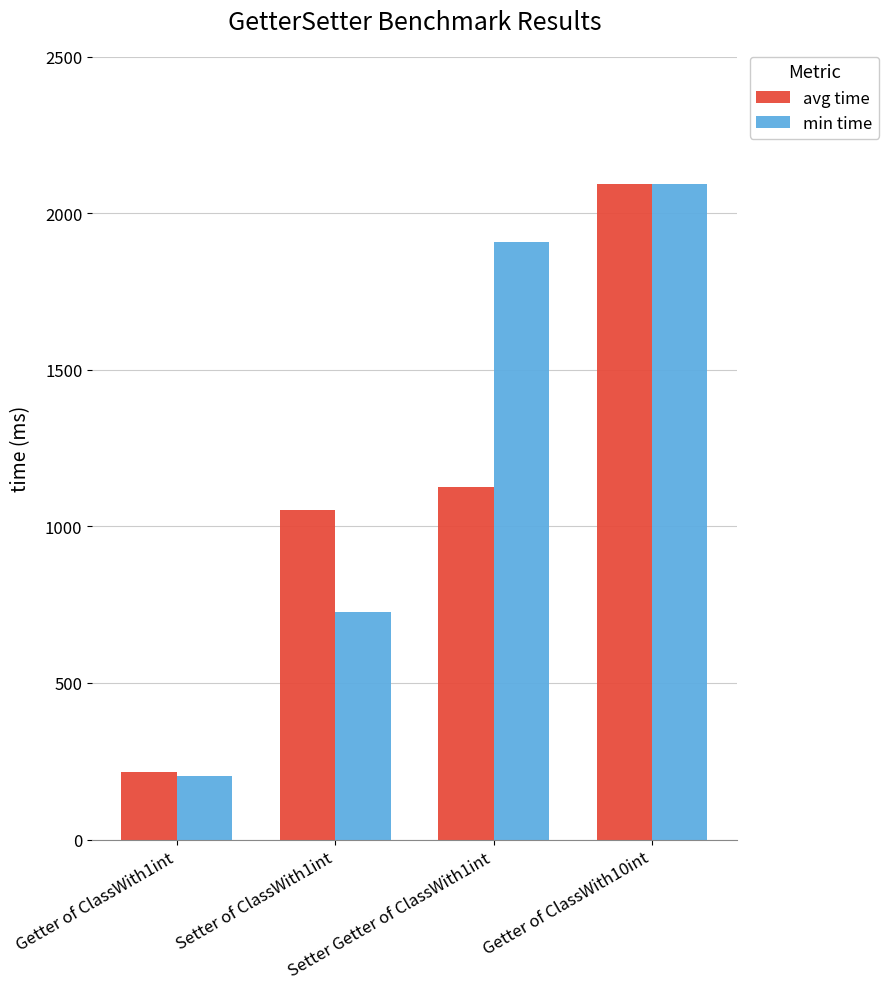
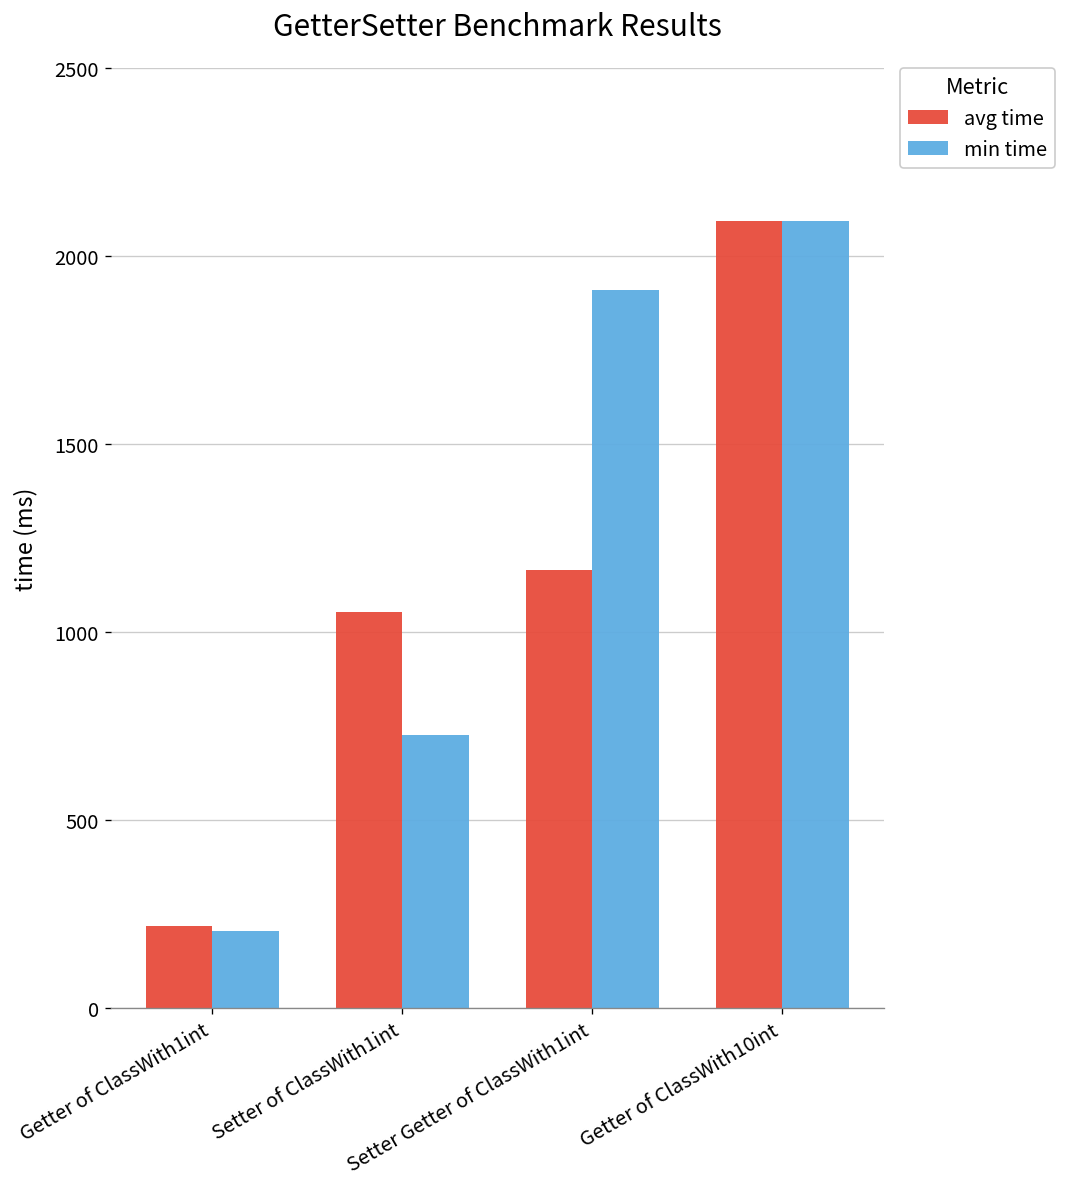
  {
    "avg time": {
      "Getter of ClassWith1int": 220,
      "Setter of ClassWith1int": 1050,
-     "Setter Getter of ClassWith1int": 1130,
+     "Setter Getter of ClassWith1int": 1170,
      "Getter of ClassWith10int": 2090
    },
    "min time": {
      "Getter of ClassWith1int": 200,
      "Setter of ClassWith1int": 730,
      "Setter Getter of ClassWith1int": 1910,
      "Getter of ClassWith10int": 2090
    }
  }
